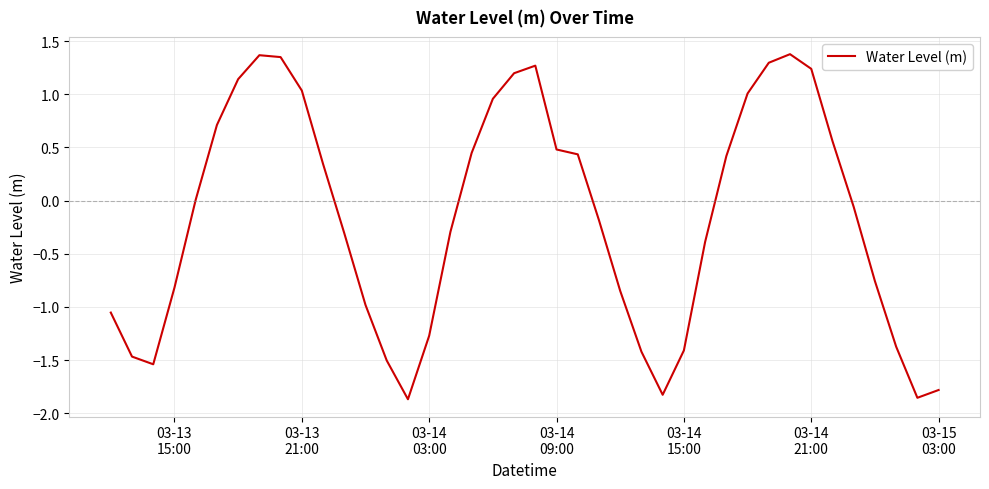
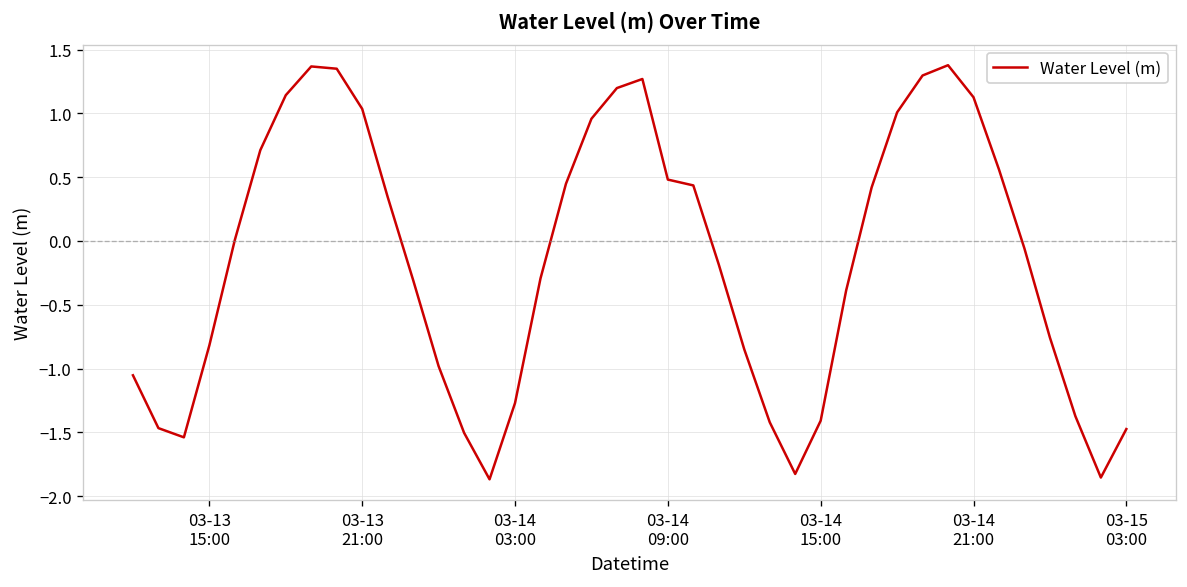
  {
    "03-13 15:00": -0.82,
    "03-13 21:00": 1.03,
    "03-14 03:00": -1.27,
    "03-14 09:00": 0.48,
    "03-14 15:00": -1.41,
-   "03-14 21:00": 1.24,
-   "03-15 03:00": -1.78
+   "03-14 21:00": 1.13,
+   "03-15 03:00": -1.47
  }
